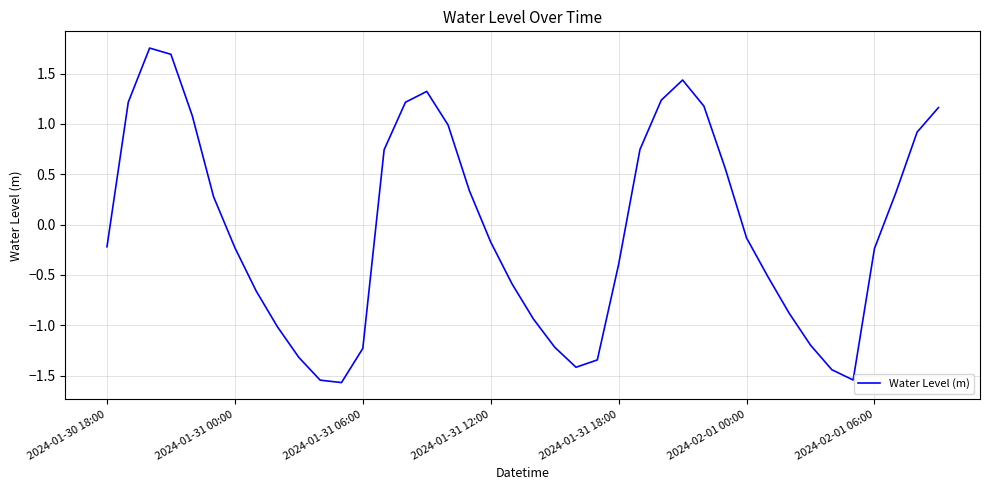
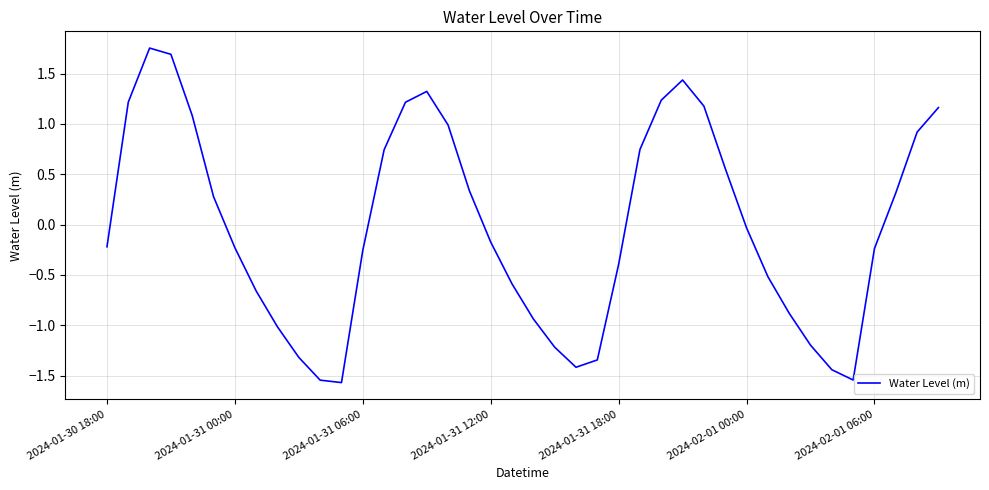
  {
    "2024-01-30 18:00": -0.22,
    "2024-01-31 00:00": -0.23,
-   "2024-01-31 06:00": -1.23,
+   "2024-01-31 06:00": -0.25,
    "2024-01-31 12:00": -0.17,
    "2024-01-31 18:00": -0.39,
-   "2024-02-01 00:00": -0.13,
+   "2024-02-01 00:00": -0.03,
    "2024-02-01 06:00": -0.24
  }
